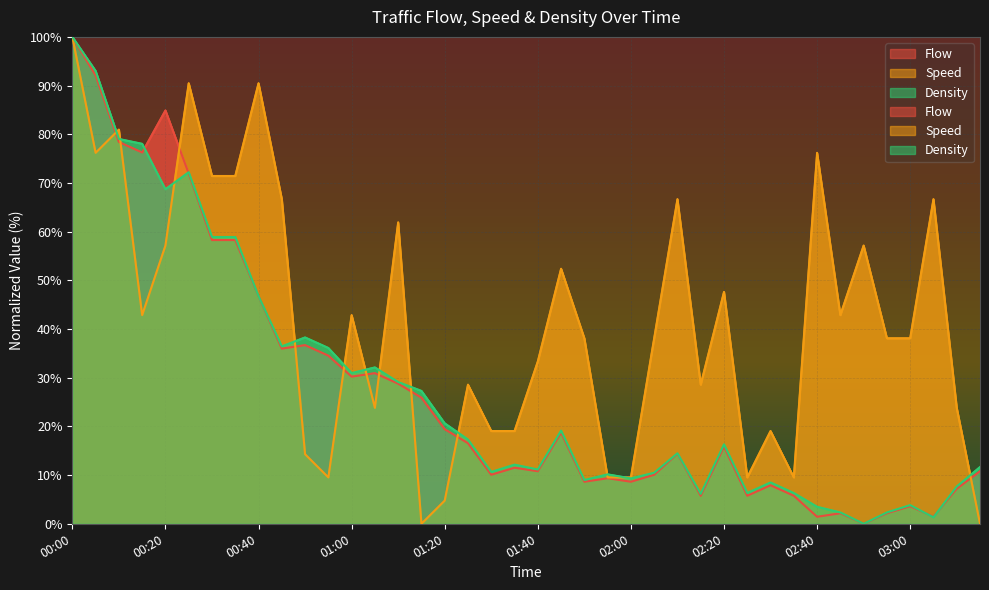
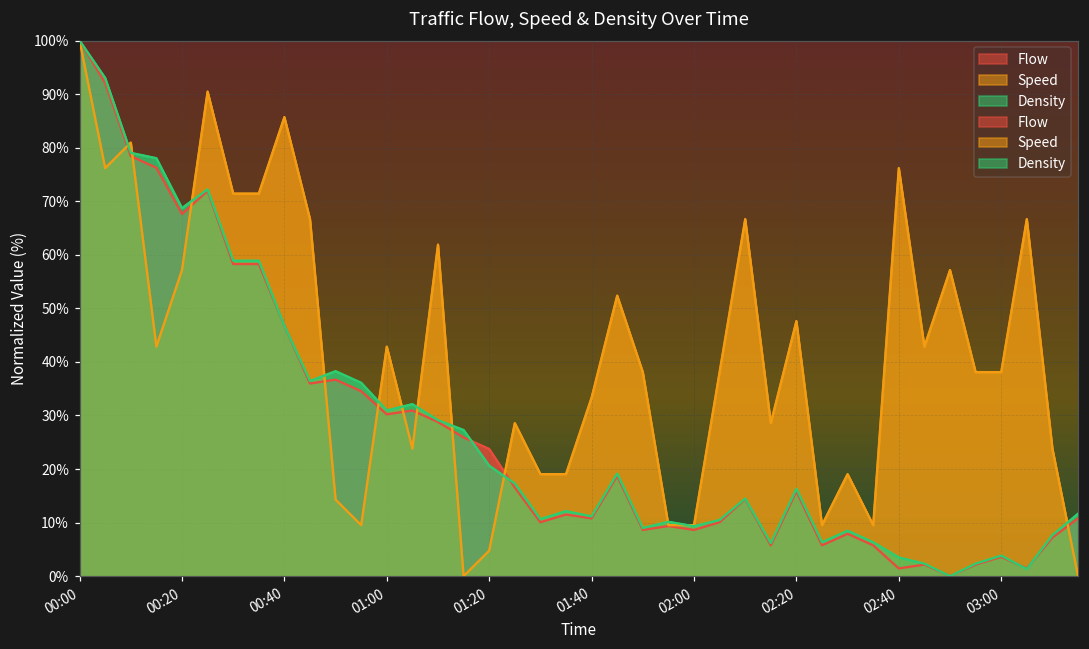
  {
    "Flow": {
-     "00:20": "85%",
+     "00:20": "68%",
      "01:00": "30%",
-     "01:20": "19%",
+     "01:20": "24%",
      "02:00": "9%",
      "02:40": "1%"
    },
    "Speed": {
      "00:20": "57%",
-     "00:40": "90%",
+     "00:40": "86%",
      "01:00": "43%",
      "01:20": "5%",
      "01:40": "33%",
      "02:20": "48%",
      "02:40": "76%",
      "03:00": "38%"
    },
    "Density": {
      "00:20": "69%",
      "01:00": "31%",
      "01:20": "21%",
      "02:40": "3%"
    }
  }
